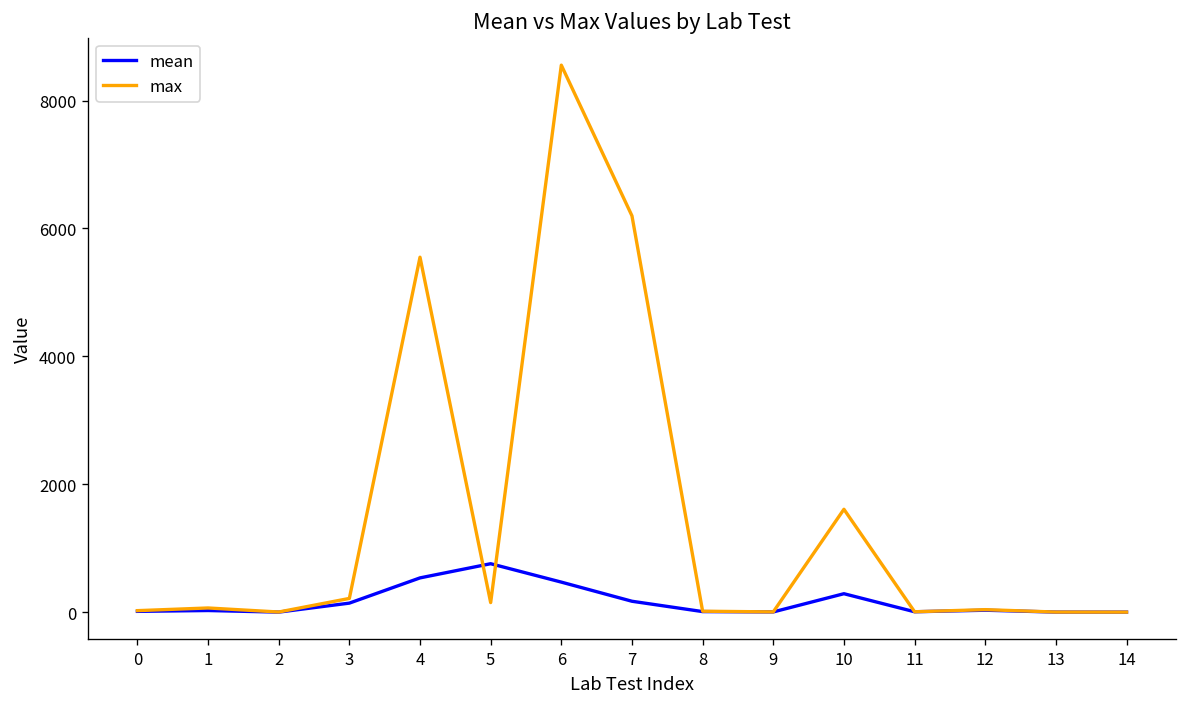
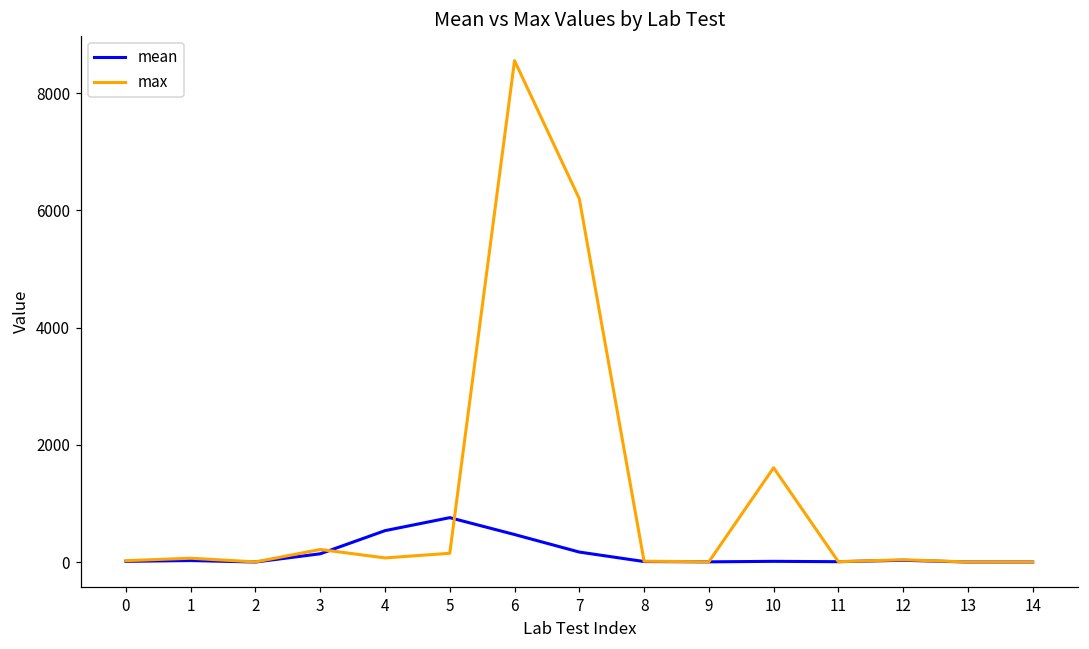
  {
    "mean": {
      "3": 100,
      "4": 500,
      "5": 800,
      "6": 500,
      "7": 200,
-     "10": 300
+     "10": 0
    },
    "max": {
      "3": 200,
-     "4": 5600,
+     "4": 100,
      "5": 200,
      "6": 8600,
      "7": 6200,
      "10": 1600
    }
  }
